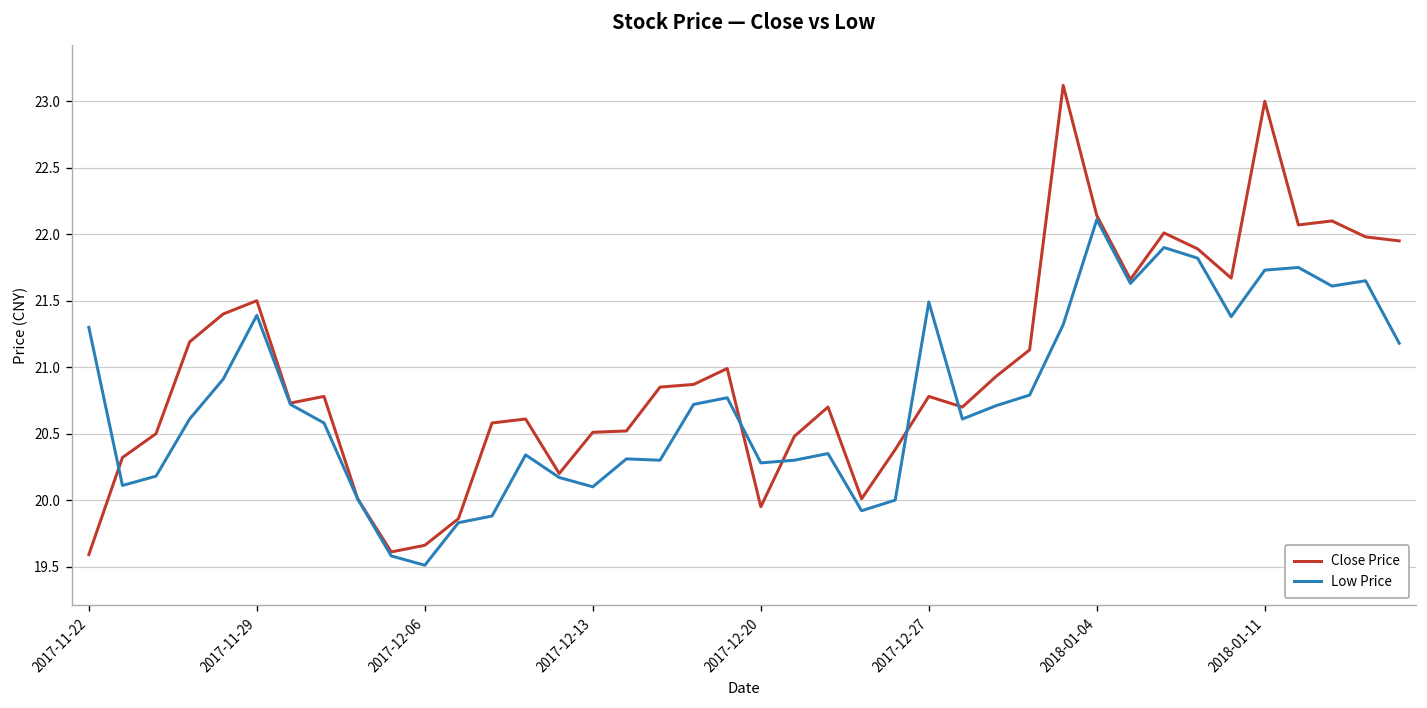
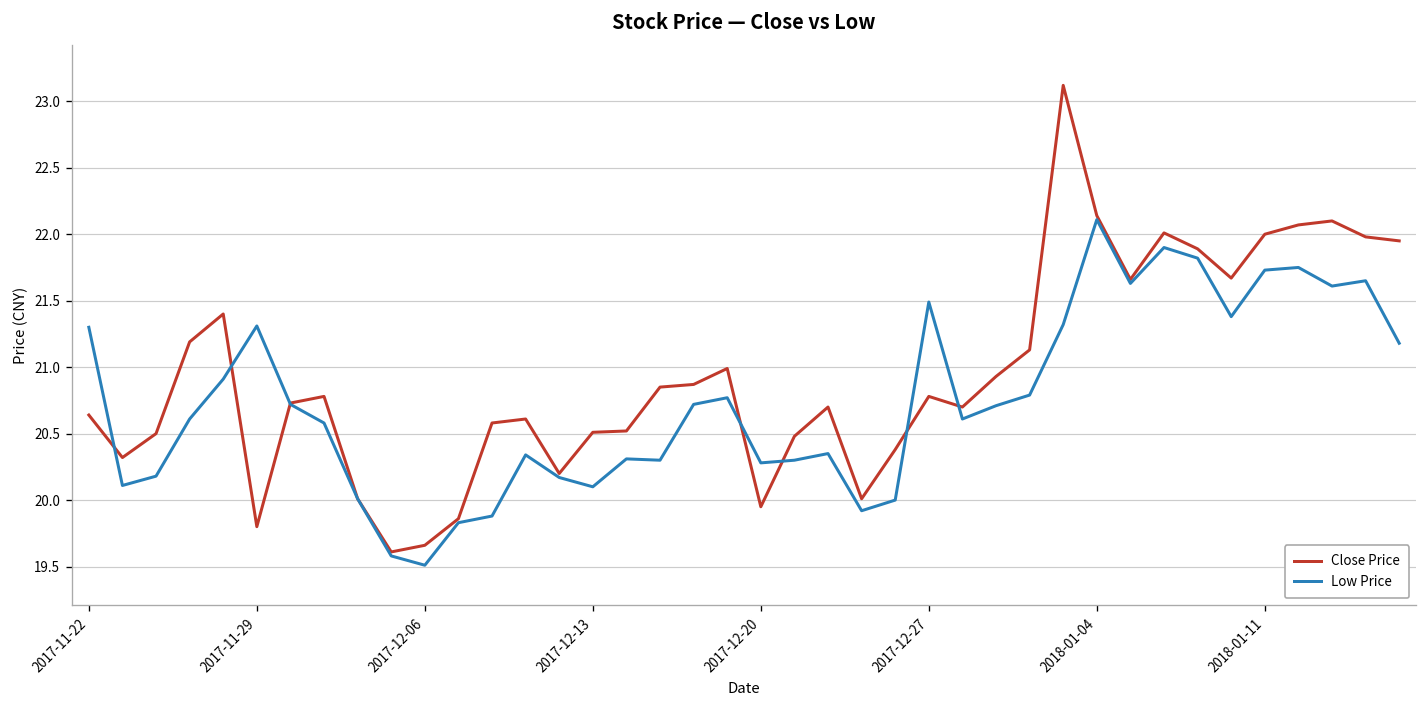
  {
    "Close Price": {
-     "2017-11-22": 19.59,
-     "2017-11-29": 21.5,
+     "2017-11-22": 20.64,
+     "2017-11-29": 19.8,
      "2017-12-06": 19.66,
      "2017-12-13": 20.51,
      "2017-12-20": 19.95,
      "2017-12-27": 20.78,
      "2018-01-04": 22.14,
-     "2018-01-11": 23
+     "2018-01-11": 22
    },
    "Low Price": {
      "2017-11-22": 21.30,
-     "2017-11-29": 21.39,
+     "2017-11-29": 21.31,
      "2017-12-06": 19.51,
      "2017-12-13": 20.10,
      "2017-12-20": 20.28,
      "2017-12-27": 21.49,
      "2018-01-04": 22.11,
      "2018-01-11": 21.73
    }
  }
